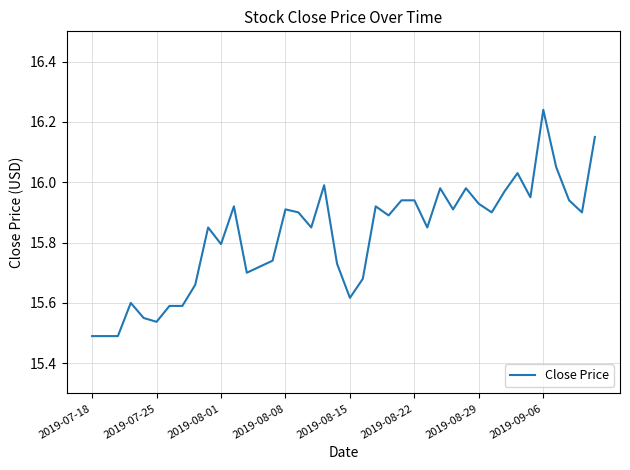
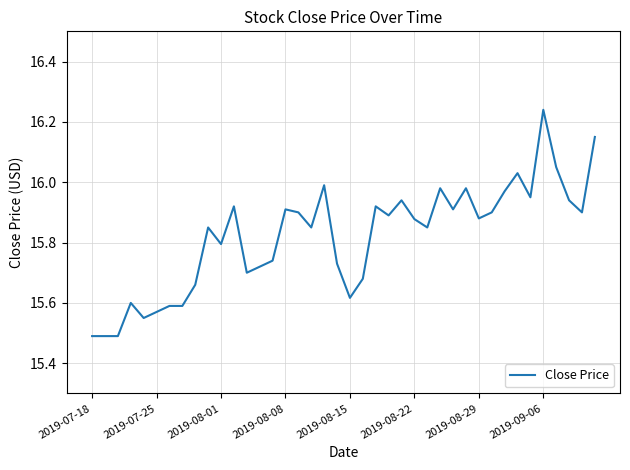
  {
    "2019-07-18": 15.49,
-   "2019-07-25": 15.54,
+   "2019-07-25": 15.57,
    "2019-08-01": 15.79,
    "2019-08-08": 15.91,
    "2019-08-15": 15.62,
-   "2019-08-22": 15.94,
-   "2019-08-29": 15.93,
+   "2019-08-22": 15.88,
+   "2019-08-29": 15.88,
    "2019-09-06": 16.24
  }
